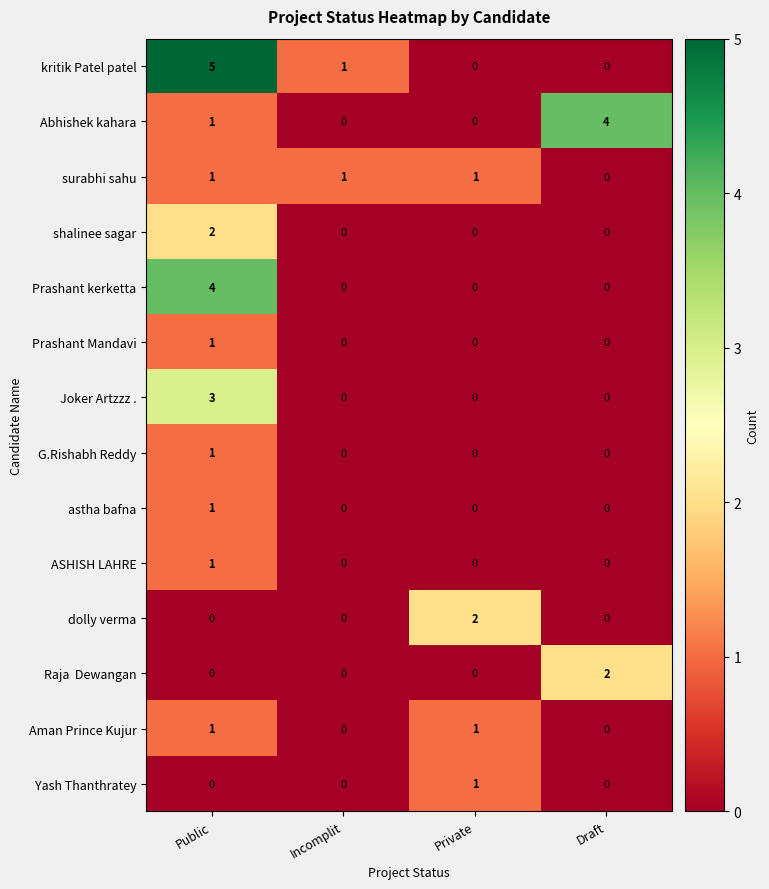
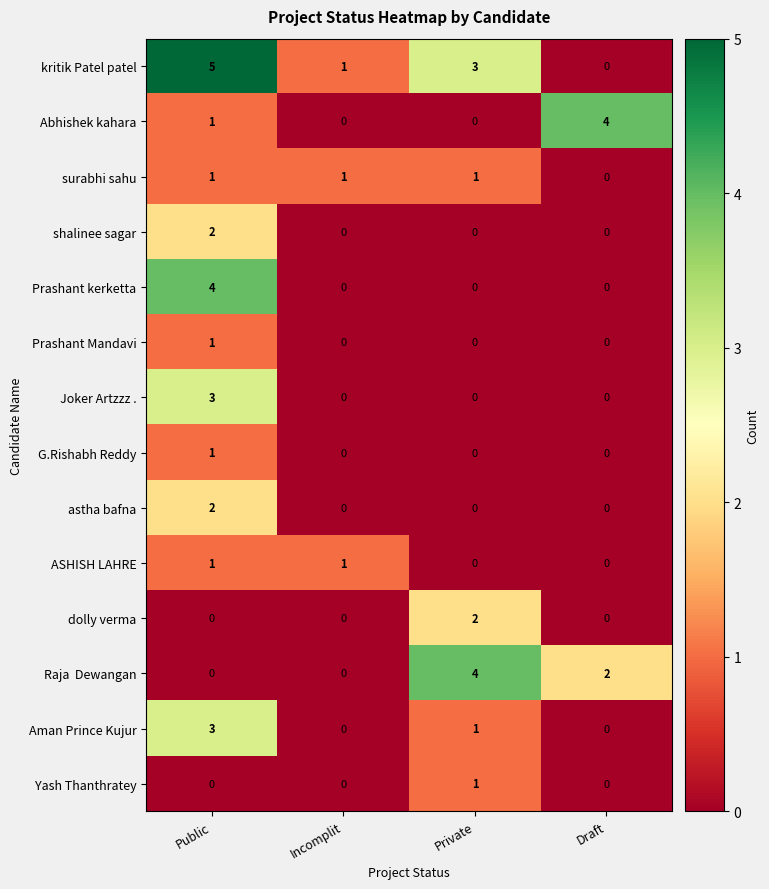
  {
    "kritik Patel patel": {
      "Public": 5,
      "Incomplit": 1,
-     "Private": 0,
+     "Private": 3,
      "Draft": 0
    },
    "Abhishek kahara": {
      "Public": 1,
      "Incomplit": 0,
      "Private": 0,
      "Draft": 4
    },
    "surabhi sahu": {
      "Public": 1,
      "Incomplit": 1,
      "Private": 1,
      "Draft": 0
    },
    "shalinee sagar": {
      "Public": 2,
      "Incomplit": 0,
      "Private": 0,
      "Draft": 0
    },
    "Prashant kerketta": {
      "Public": 4,
      "Incomplit": 0,
      "Private": 0,
      "Draft": 0
    },
    "Prashant Mandavi": {
      "Public": 1,
      "Incomplit": 0,
      "Private": 0,
      "Draft": 0
    },
    "Joker Artzzz .": {
      "Public": 3,
      "Incomplit": 0,
      "Private": 0,
      "Draft": 0
    },
    "G.Rishabh Reddy": {
      "Public": 1,
      "Incomplit": 0,
      "Private": 0,
      "Draft": 0
    },
    "astha bafna": {
-     "Public": 1,
+     "Public": 2,
      "Incomplit": 0,
      "Private": 0,
      "Draft": 0
    },
    "ASHISH LAHRE": {
      "Public": 1,
-     "Incomplit": 0,
+     "Incomplit": 1,
      "Private": 0,
      "Draft": 0
    },
    "dolly verma": {
      "Public": 0,
      "Incomplit": 0,
      "Private": 2,
      "Draft": 0
    },
    "Raja Dewangan": {
      "Public": 0,
      "Incomplit": 0,
-     "Private": 0,
+     "Private": 4,
      "Draft": 2
    },
    "Aman Prince Kujur": {
-     "Public": 1,
+     "Public": 3,
      "Incomplit": 0,
      "Private": 1,
      "Draft": 0
    },
    "Yash Thanthratey": {
      "Public": 0,
      "Incomplit": 0,
      "Private": 1,
      "Draft": 0
    }
  }
